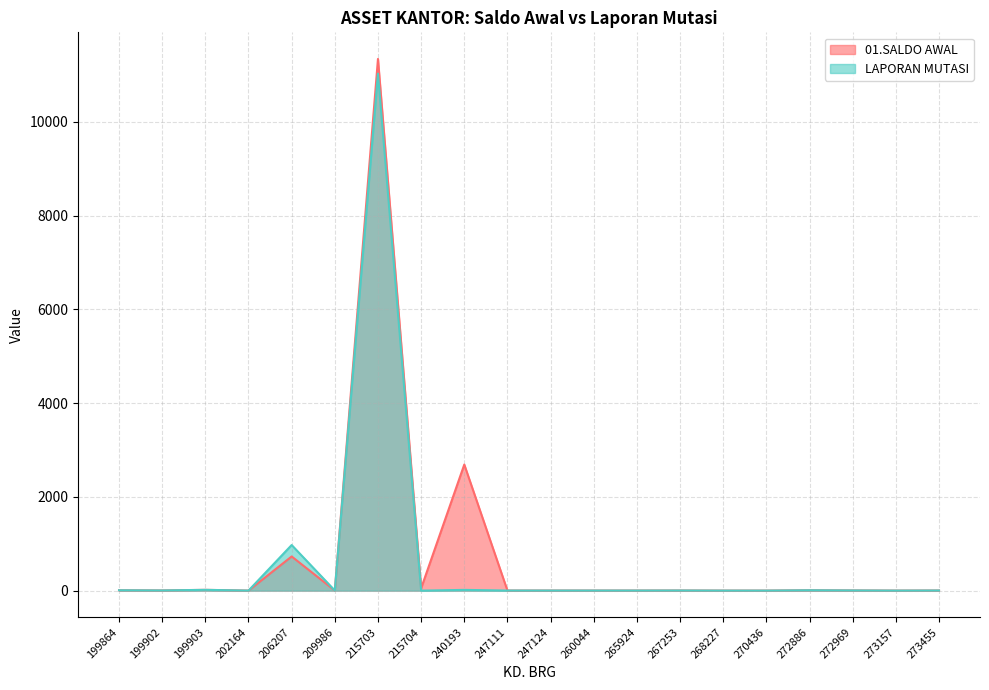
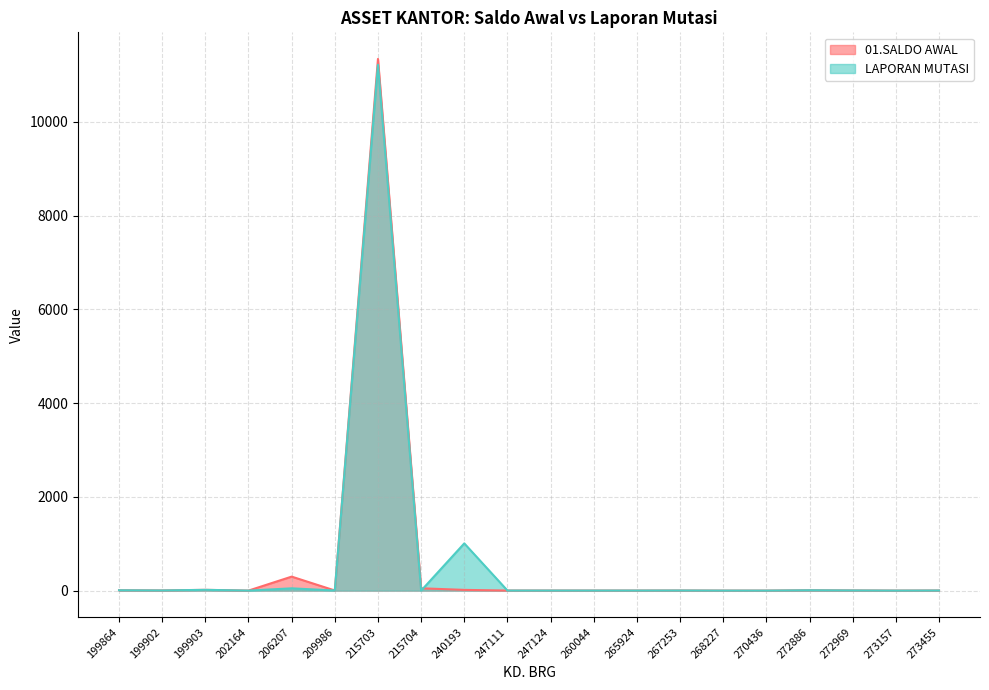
  {
    "01.SALDO AWAL": {
-     "206207": 700,
+     "206207": 300,
      "215703": 11300,
-     "240193": 2700
+     "240193": 0
    },
    "LAPORAN MUTASI": {
-     "206207": 1000,
-     "215703": 11000,
-     "240193": 0
+     "206207": 0,
+     "215703": 11200,
+     "240193": 1000
    }
  }
